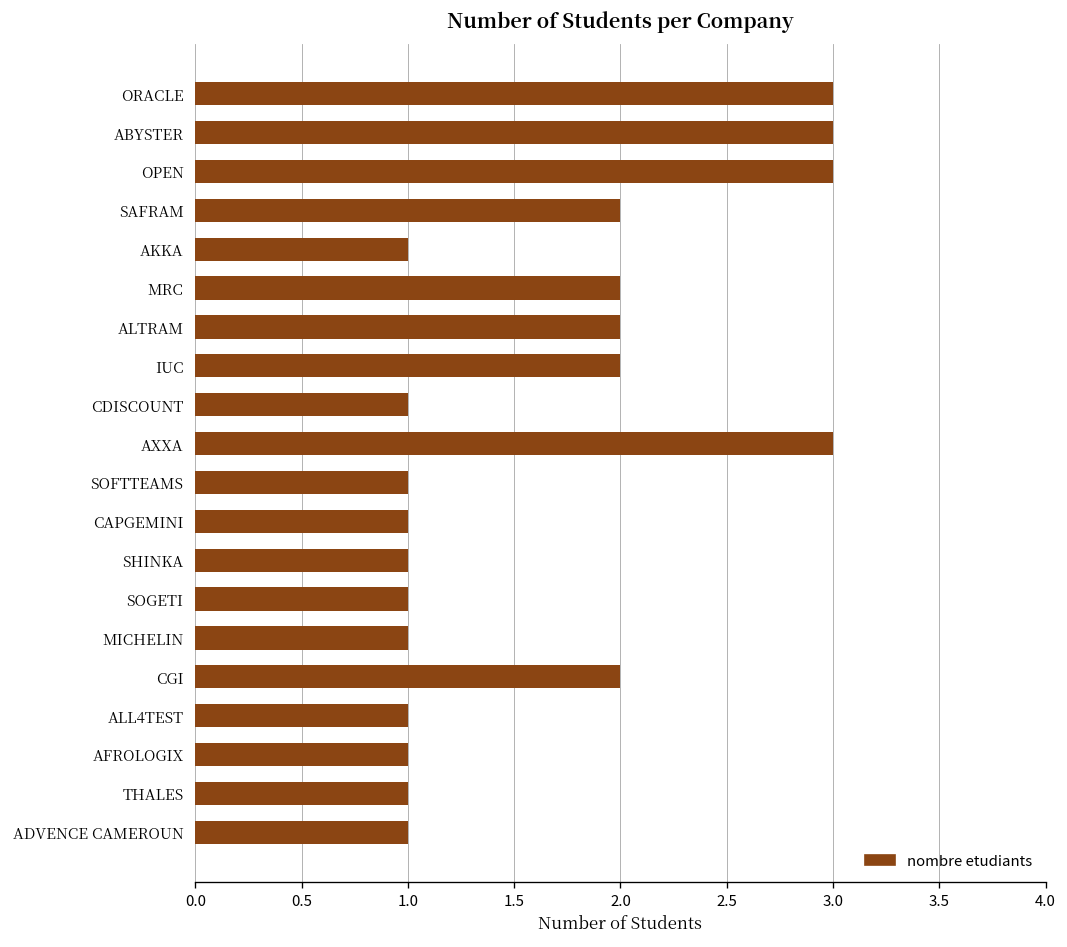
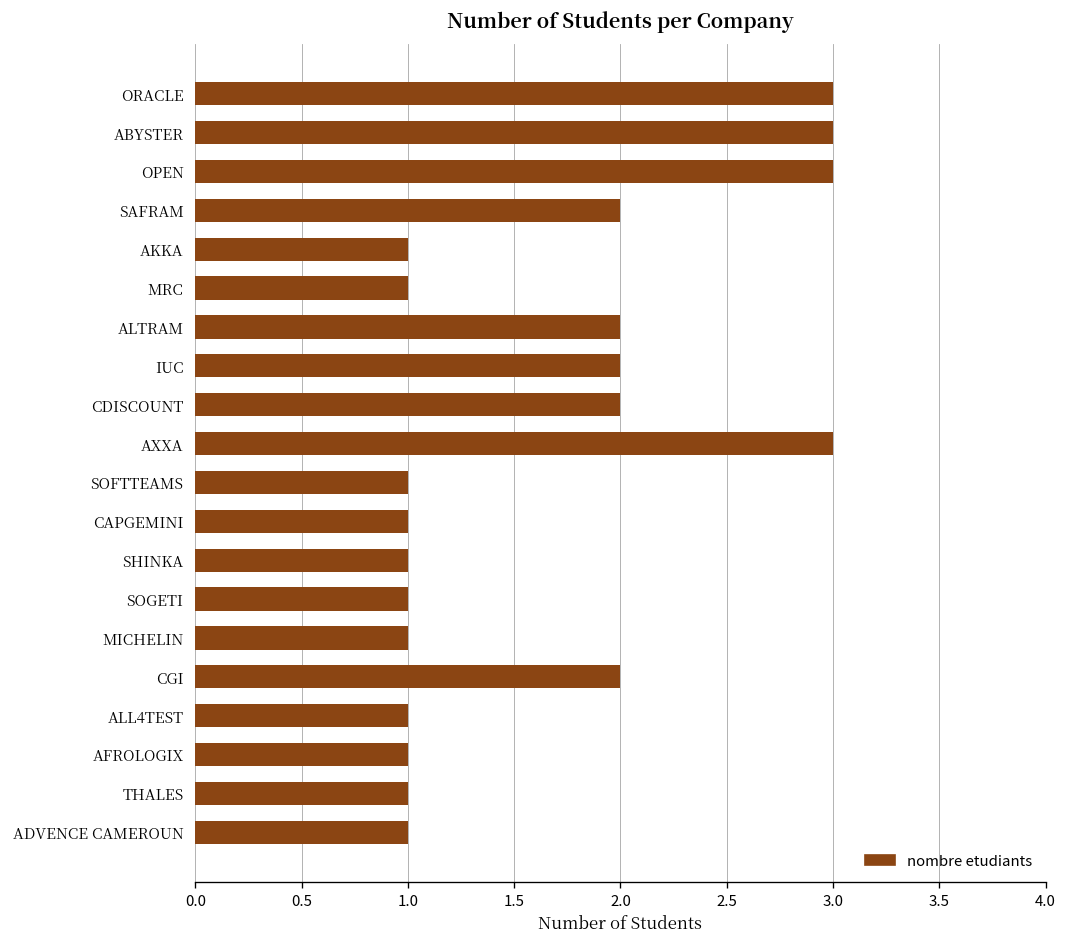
  {
    "ORACLE": 3,
    "ABYSTER": 3,
    "OPEN": 3,
    "SAFRAM": 2,
    "AKKA": 1,
-   "MRC": 2,
+   "MRC": 1,
    "ALTRAM": 2,
    "IUC": 2,
-   "CDISCOUNT": 1,
+   "CDISCOUNT": 2,
    "AXXA": 3,
    "SOFTTEAMS": 1,
    "CAPGEMINI": 1,
    "SHINKA": 1,
    "SOGETI": 1,
    "MICHELIN": 1,
    "CGI": 2,
    "ALL4TEST": 1,
    "AFROLOGIX": 1,
    "THALES": 1,
    "ADVENCE CAMEROUN": 1
  }
